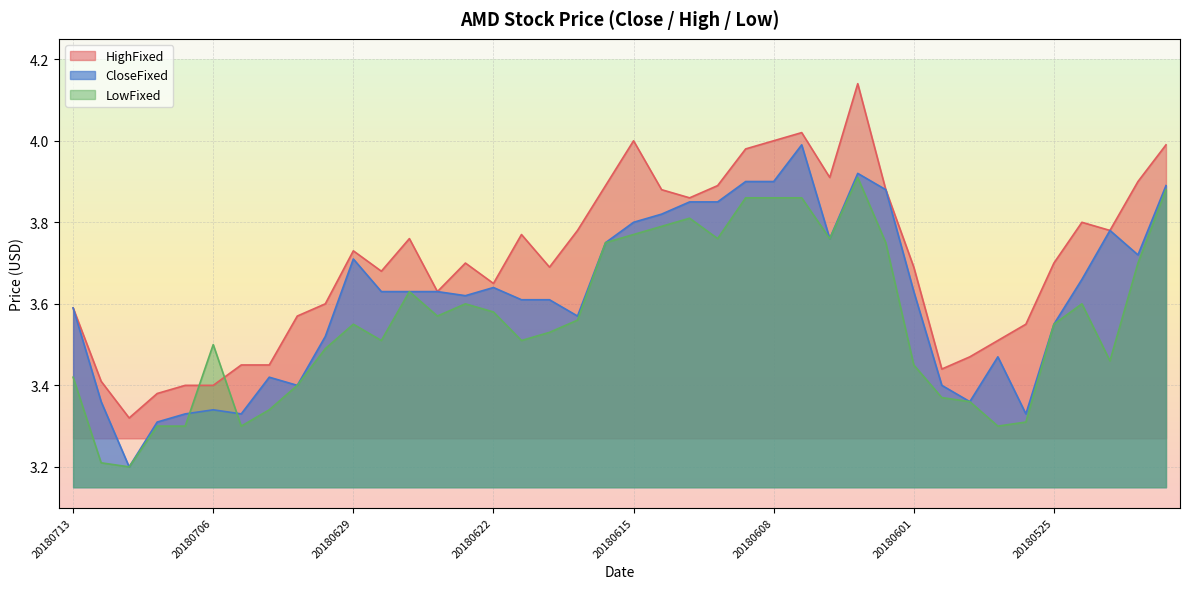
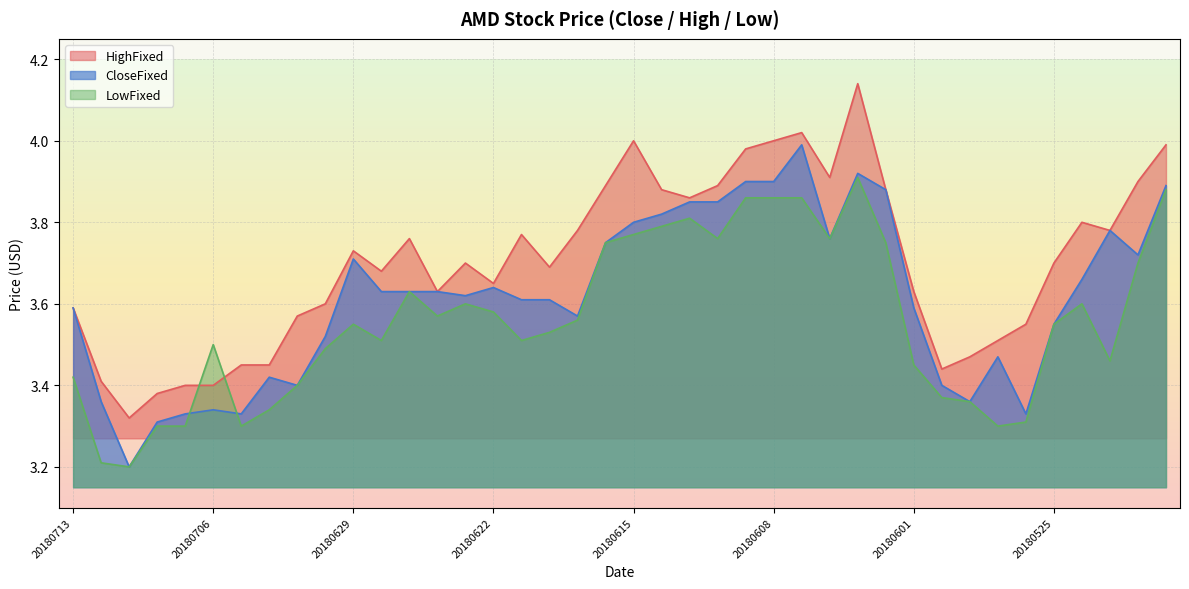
  {
    "HighFixed": {
      "20180706": 3.40,
      "20180629": 3.73,
      "20180622": 3.65,
      "20180615": 4.00,
      "20180608": 4.00,
-     "20180601": 3.69,
+     "20180601": 3.63,
      "20180525": 3.70
    },
    "CloseFixed": {
      "20180706": 3.34,
      "20180629": 3.71,
      "20180622": 3.64,
      "20180615": 3.80,
      "20180608": 3.90,
-     "20180601": 3.63
+     "20180601": 3.59
    },
    "LowFixed": {
      "20180713": 3.42,
      "20180706": 3.50,
      "20180629": 3.55,
      "20180622": 3.58,
      "20180615": 3.77,
      "20180608": 3.86,
      "20180601": 3.45
    }
  }
